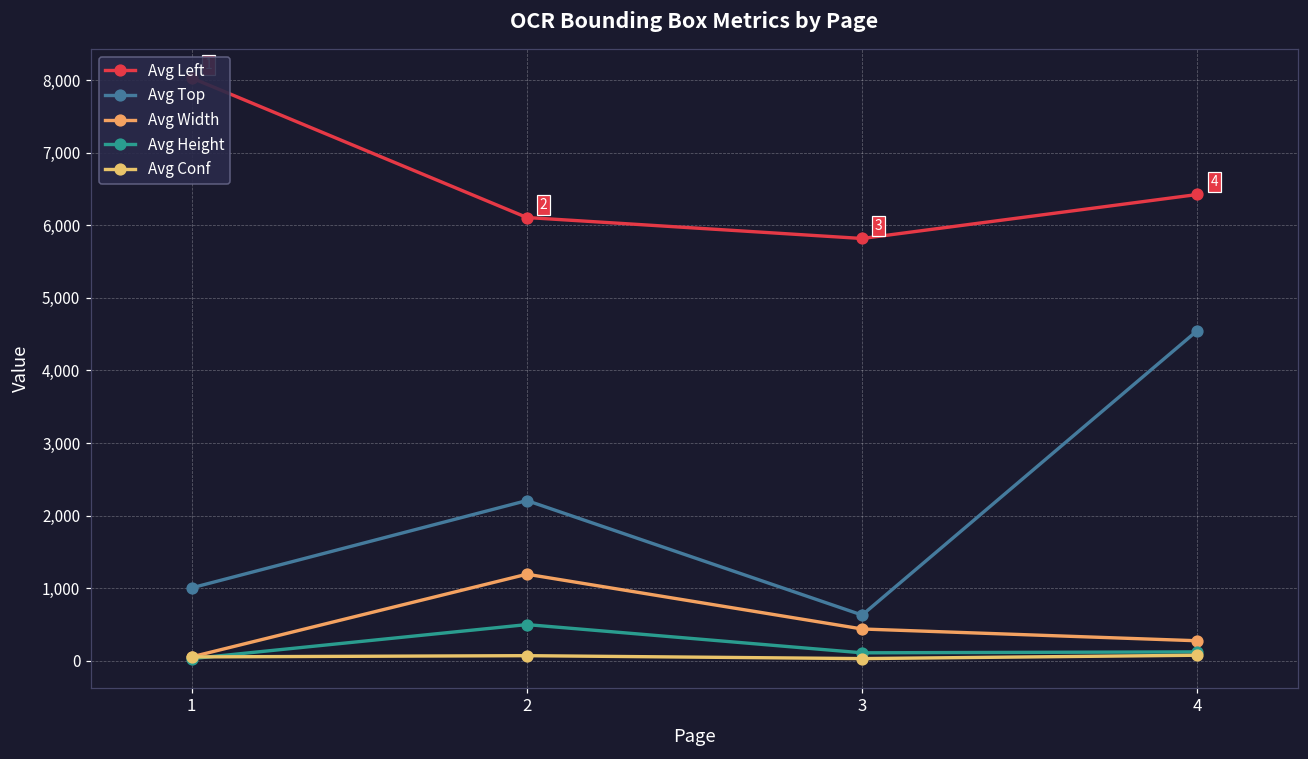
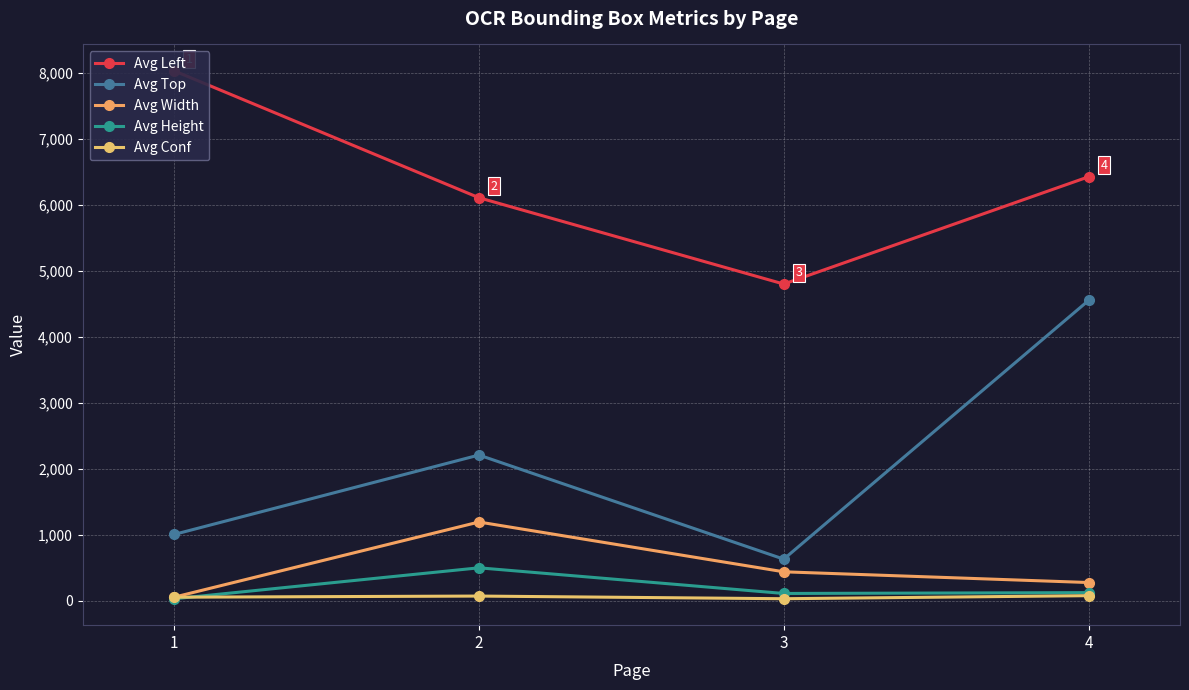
  {
    "Avg Left": {
-     "3": "5,800"
+     "3": "4,800"
    }
  }
